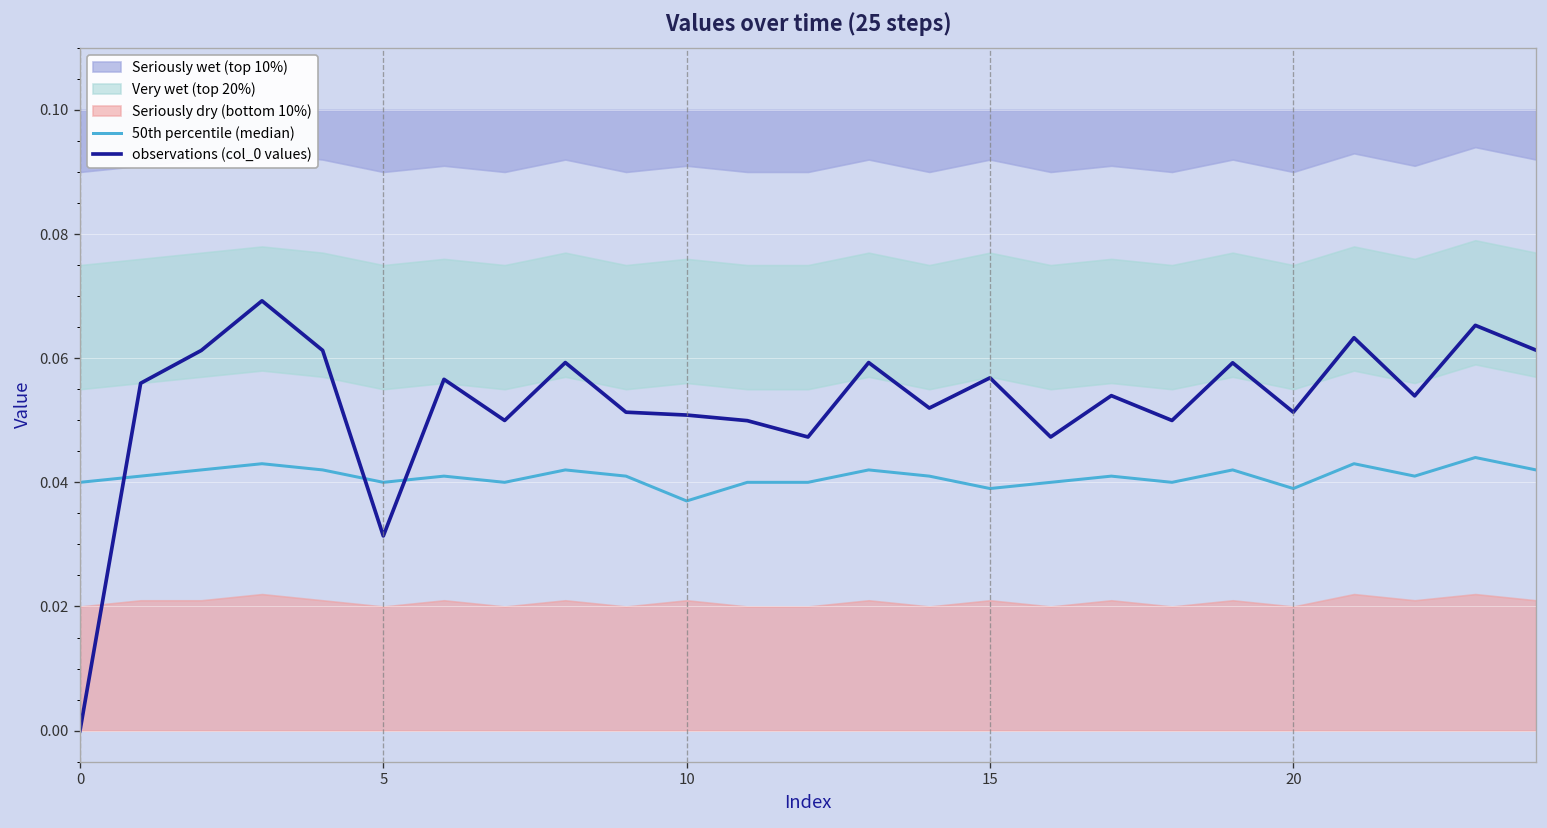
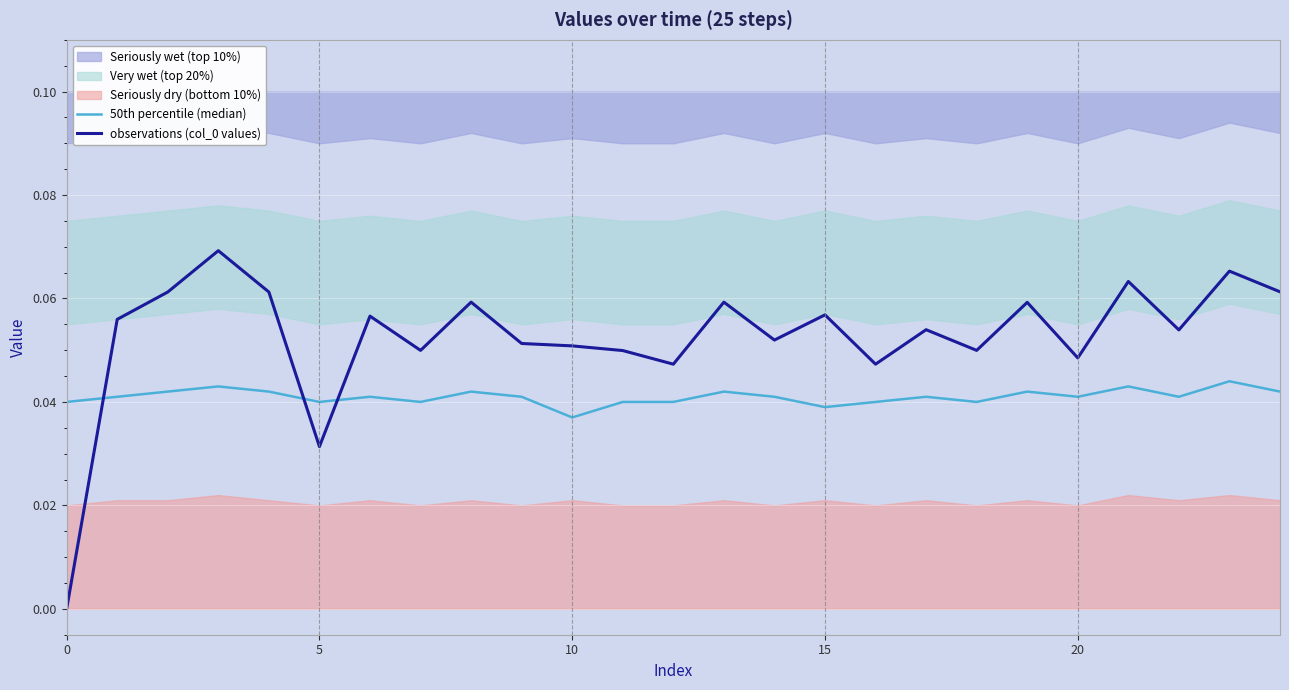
  {
    "50th percentile (median)": {
      "0": 0.040,
      "5": 0.040,
      "10": 0.037,
      "15": 0.039,
-     "20": 0.039
+     "20": 0.041
    },
    "observations (col_0 values)": {
      "0": 0.000,
      "5": 0.031,
      "10": 0.051,
      "15": 0.057,
-     "20": 0.051
+     "20": 0.049
    },
    "Seriously dry (bottom 10%)": {
      "0": 0.020,
      "5": 0.020,
      "10": 0.021,
      "15": 0.021,
      "20": 0.020
    }
  }
